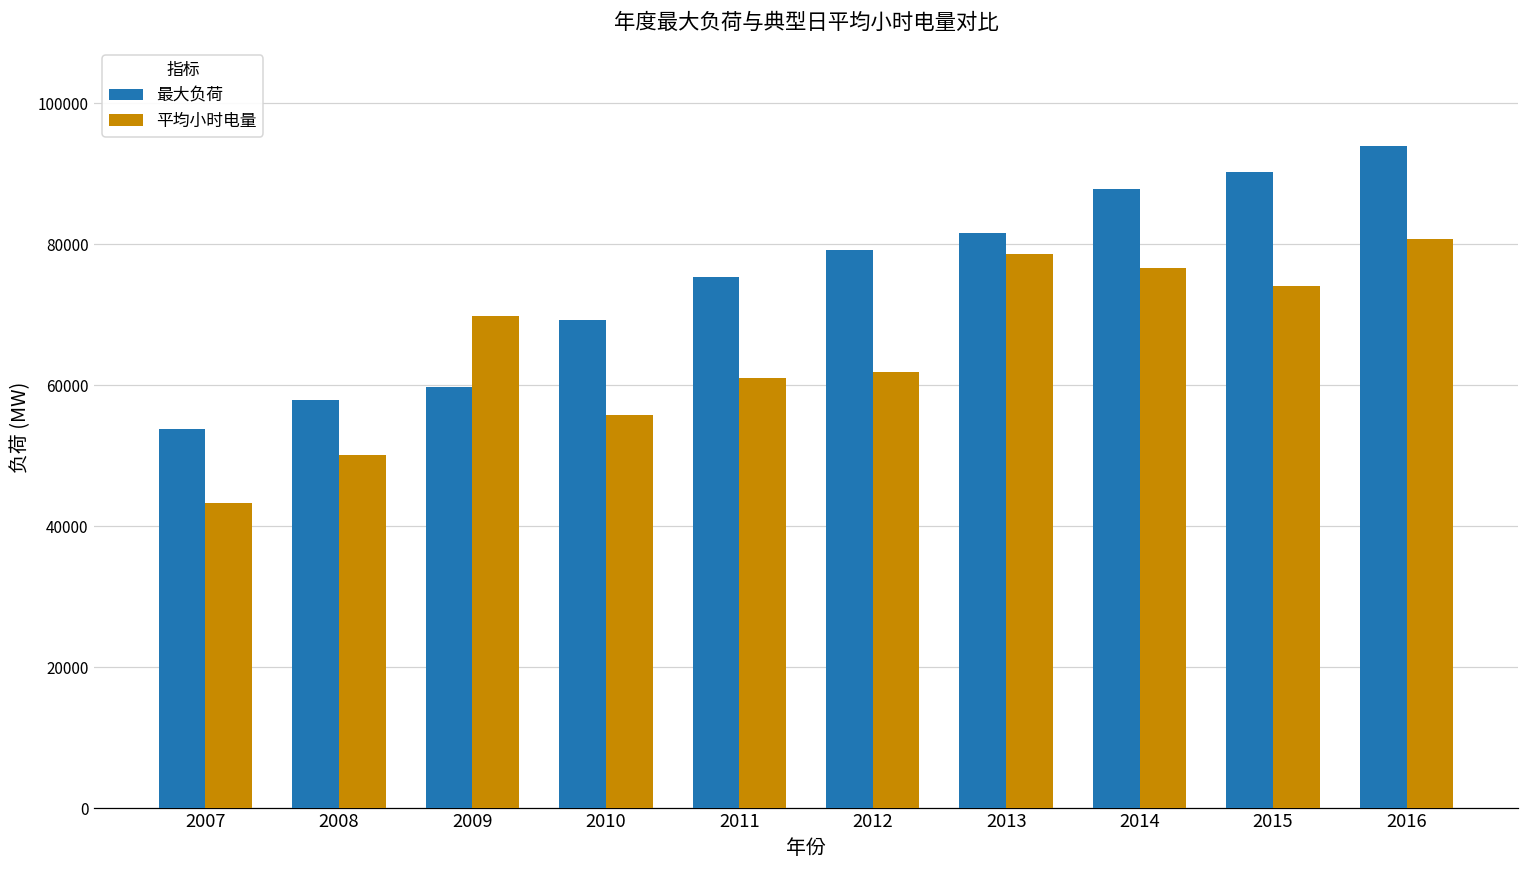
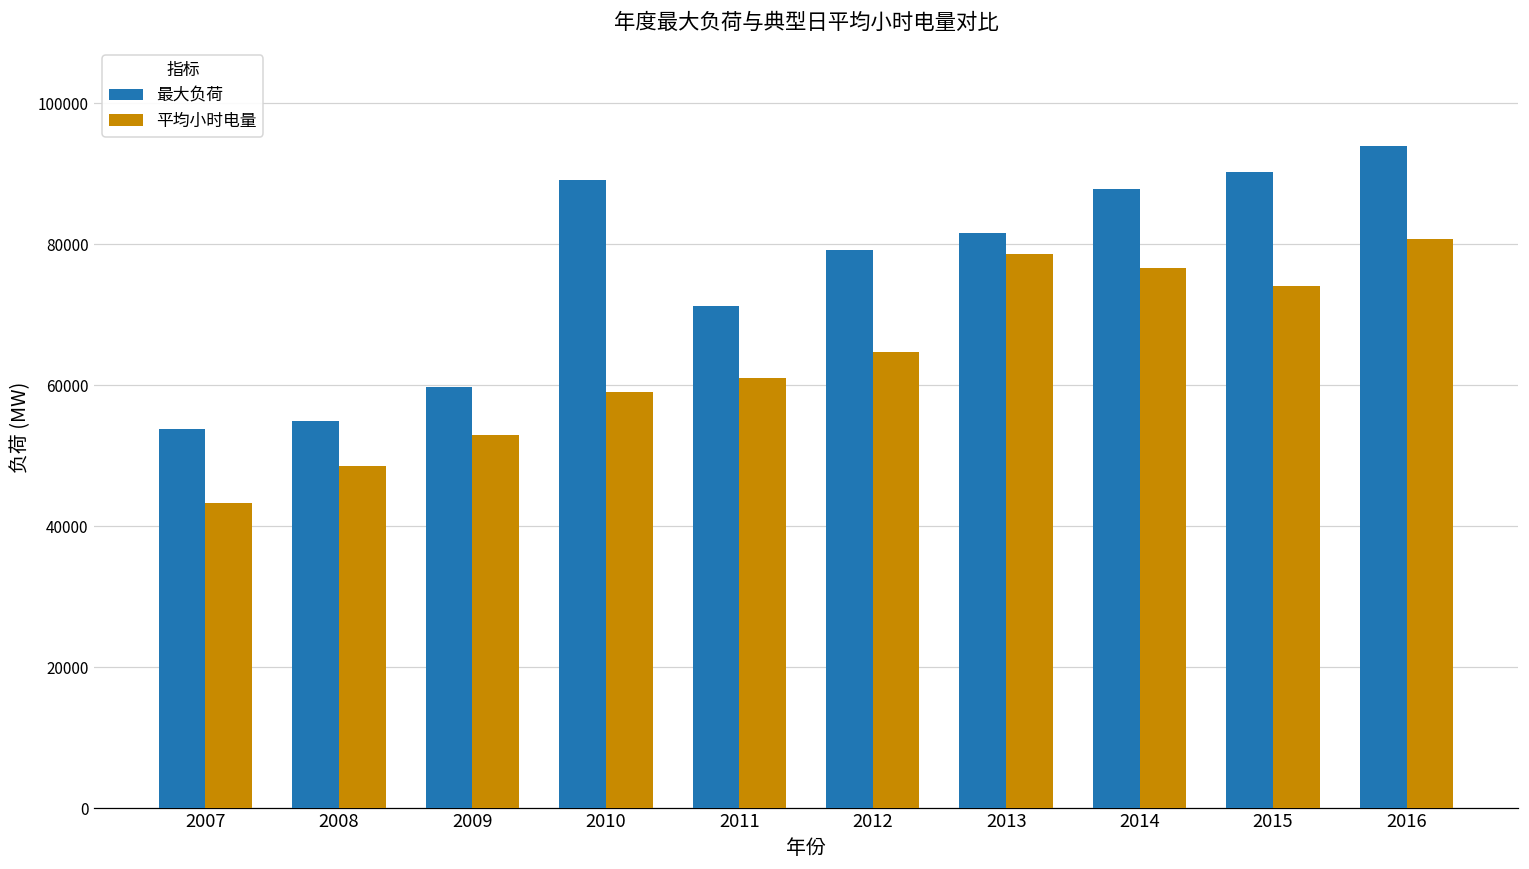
  {
    "最大负荷": {
      "2007": 54000,
-     "2008": 58000,
+     "2008": 55000,
      "2009": 60000,
-     "2010": 69000,
-     "2011": 75000,
+     "2010": 89000,
+     "2011": 71000,
      "2012": 79000,
      "2013": 82000,
      "2014": 88000,
      "2015": 90000,
      "2016": 94000
    },
    "平均小时电量": {
      "2007": 43000,
-     "2008": 50000,
-     "2009": 70000,
-     "2010": 56000,
+     "2008": 49000,
+     "2009": 53000,
+     "2010": 59000,
      "2011": 61000,
-     "2012": 62000,
+     "2012": 65000,
      "2013": 79000,
      "2014": 77000,
      "2015": 74000,
      "2016": 81000
    }
  }
